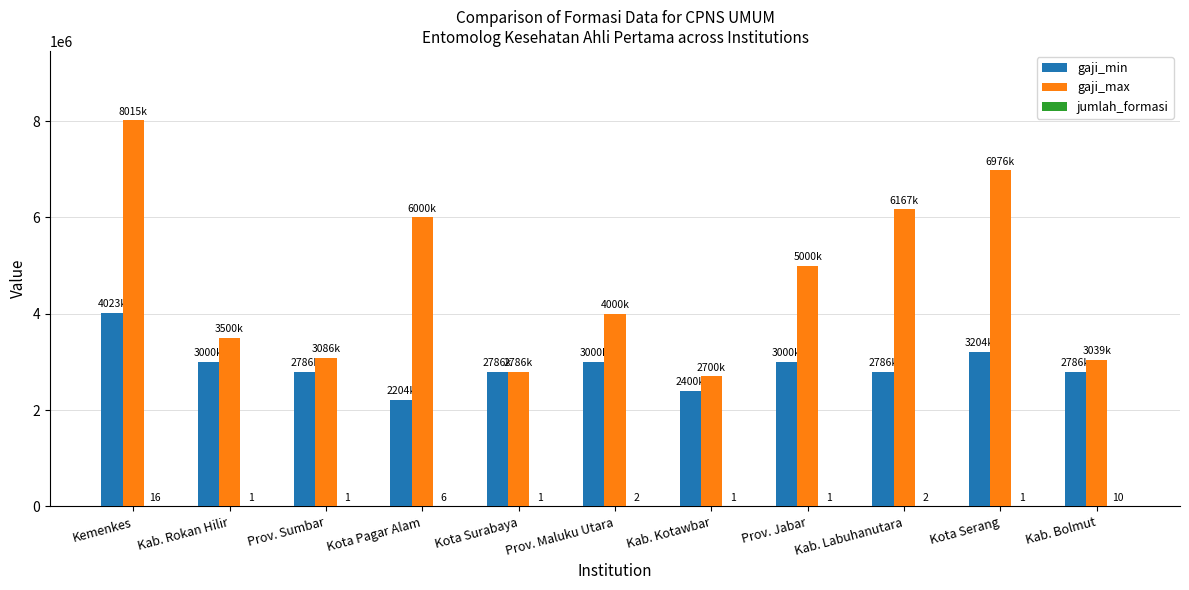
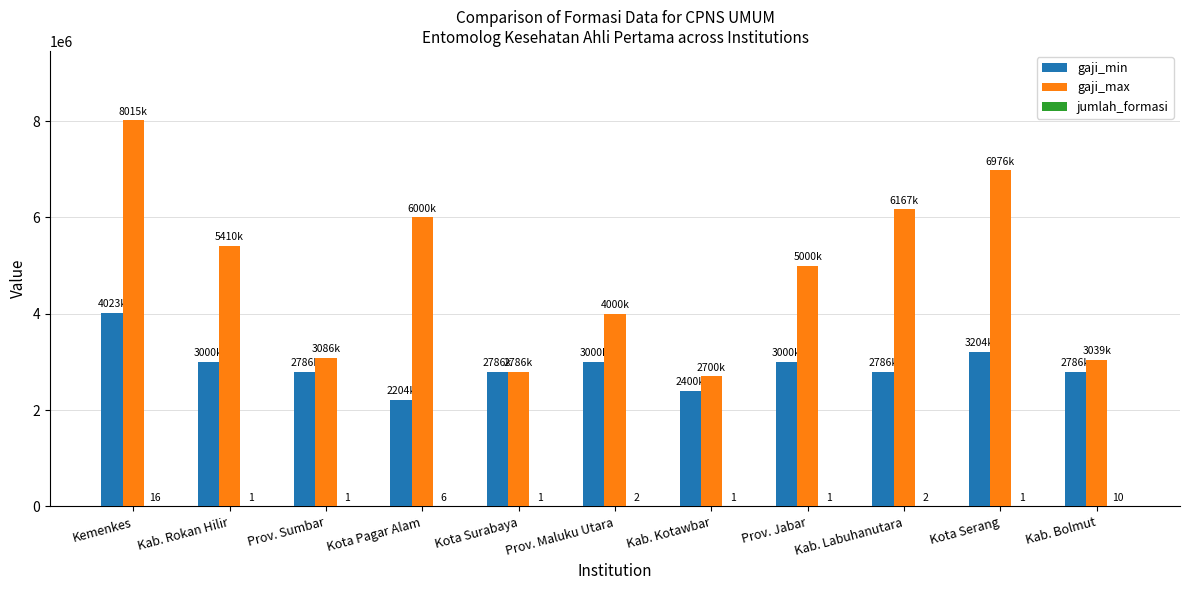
  {
    "gaji_min": {
      "Kemenkes": "4023k",
      "Kab. Rokan Hilir": "3000k",
      "Prov. Sumbar": "2786k",
      "Kota Pagar Alam": "2204k",
      "Prov. Maluku Utara": "3000k",
      "Kab. Kotawbar": "2400k",
      "Prov. Jabar": "3000k",
      "Kab. Labuhanutara": "2786k",
      "Kota Serang": "3204k",
      "Kab. Bolmut": "2786k"
    },
    "gaji_max": {
      "Kemenkes": "8015k",
-     "Kab. Rokan Hilir": "3500k",
+     "Kab. Rokan Hilir": "5410k",
      "Prov. Sumbar": "3086k",
      "Kota Pagar Alam": "6000k",
      "Prov. Maluku Utara": "4000k",
      "Kab. Kotawbar": "2700k",
      "Prov. Jabar": "5000k",
      "Kab. Labuhanutara": "6167k",
      "Kota Serang": "6976k",
      "Kab. Bolmut": "3039k"
    },
    "jumlah_formasi": {
      "Kemenkes": "16",
      "Kab. Rokan Hilir": "1",
      "Prov. Sumbar": "1",
      "Kota Pagar Alam": "6",
      "Kota Surabaya": "1",
      "Prov. Maluku Utara": "2",
      "Kab. Kotawbar": "1",
      "Prov. Jabar": "1",
      "Kab. Labuhanutara": "2",
      "Kota Serang": "1",
      "Kab. Bolmut": "10"
    }
  }
